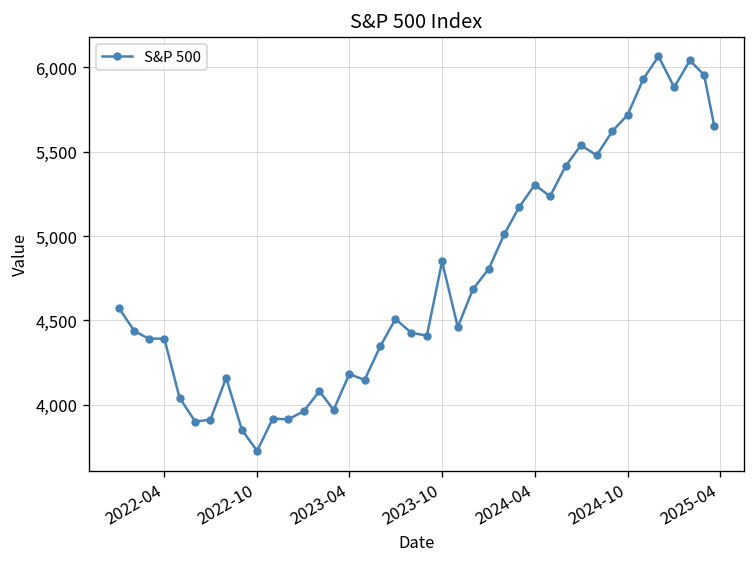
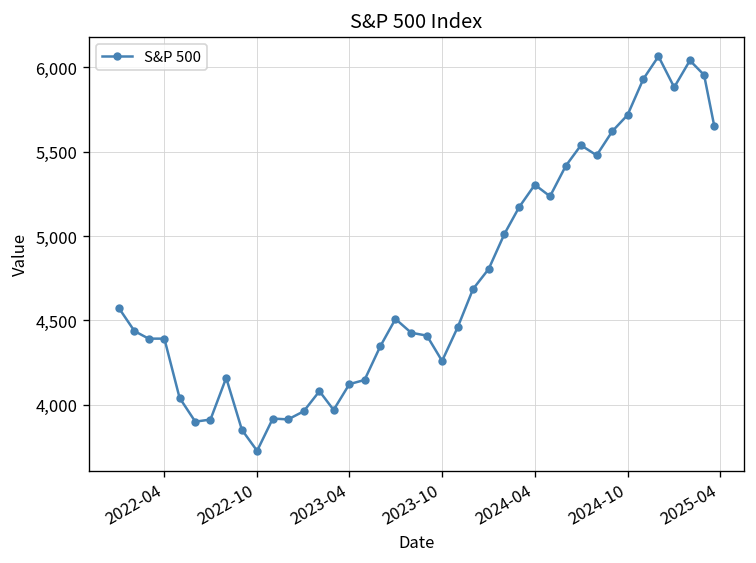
  {
    "2022-04": "4,390",
    "2022-10": "3,730",
-   "2023-04": "4,180",
-   "2023-10": "4,850",
+   "2023-04": "4,120",
+   "2023-10": "4,260",
    "2024-04": "5,300",
    "2024-10": "5,720"
  }
